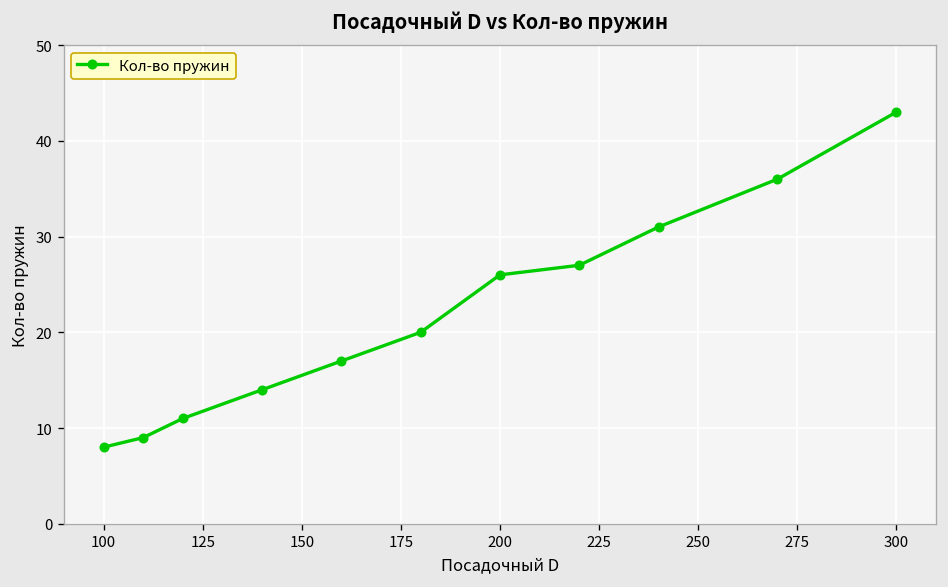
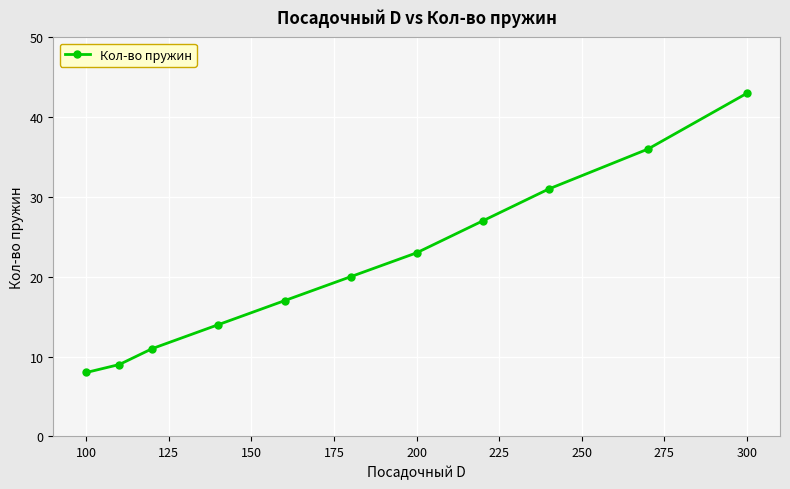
  {
    "100": 8,
-   "200": 26,
+   "200": 23,
    "300": 43
  }
